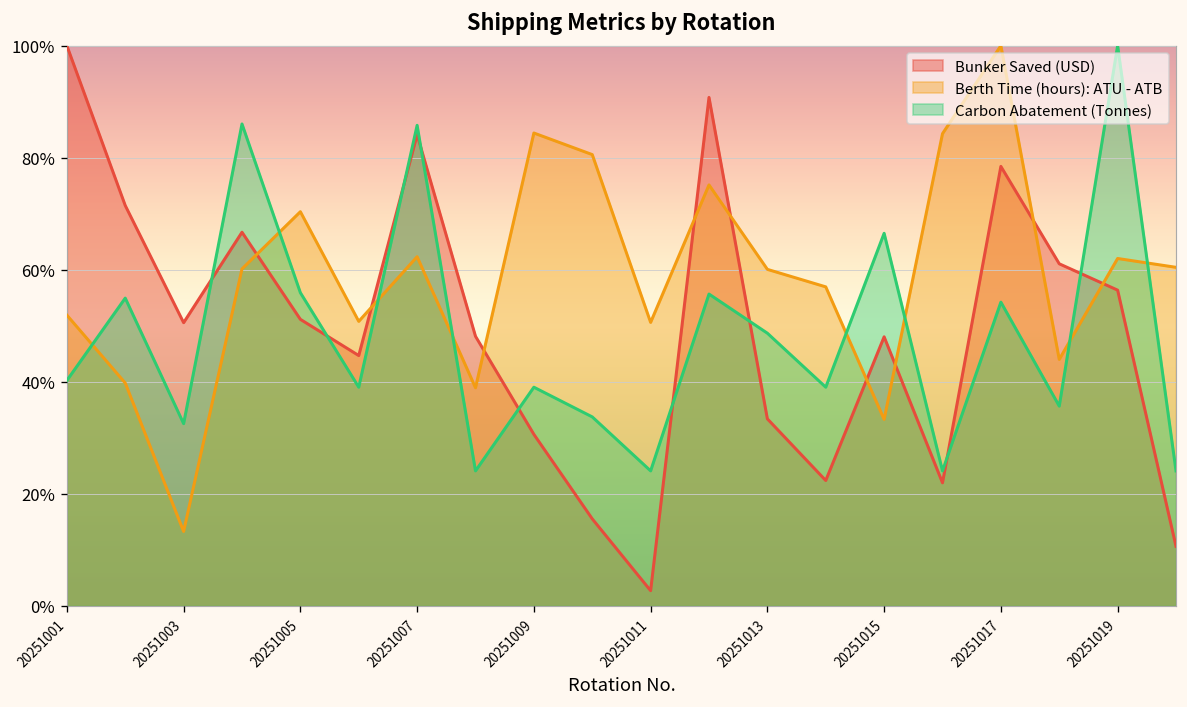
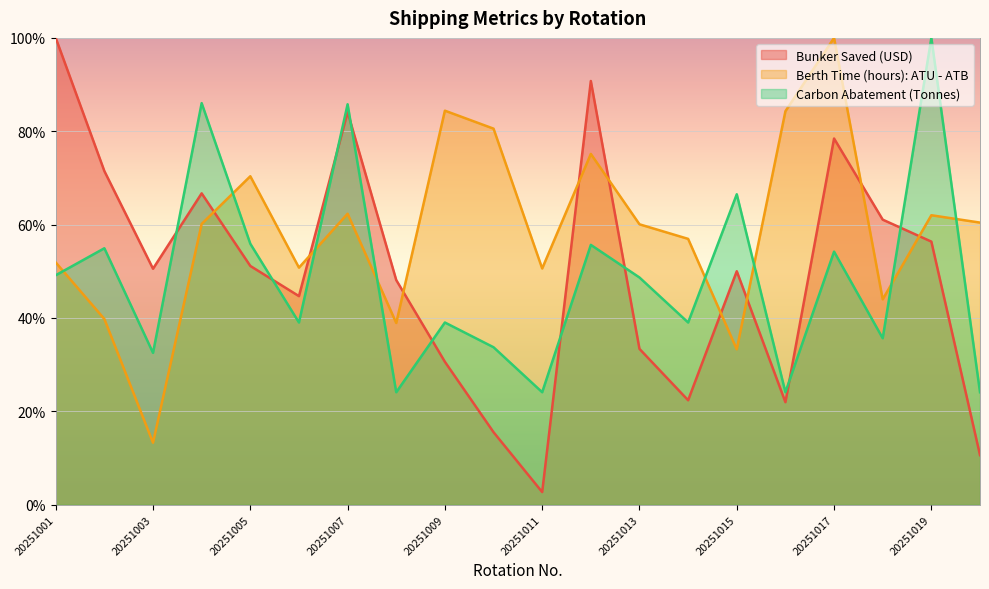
  {
    "Bunker Saved (USD)": {
      "20251001": "100%",
      "20251003": "51%",
      "20251005": "51%",
      "20251007": "84%",
      "20251009": "31%",
      "20251011": "3%",
      "20251013": "33%",
-     "20251015": "48%",
+     "20251015": "50%",
      "20251017": "78%",
      "20251019": "56%"
    },
    "Berth Time (hours): ATU - ATB": {
      "20251001": "52%",
      "20251003": "13%",
      "20251005": "70%",
      "20251007": "62%",
      "20251009": "84%",
      "20251011": "51%",
      "20251013": "60%",
      "20251015": "33%",
      "20251017": "100%",
      "20251019": "62%"
    },
    "Carbon Abatement (Tonnes)": {
-     "20251001": "40%",
+     "20251001": "49%",
      "20251003": "33%",
      "20251005": "56%",
      "20251007": "86%",
      "20251009": "39%",
      "20251011": "24%",
      "20251013": "49%",
      "20251015": "67%",
      "20251017": "54%",
      "20251019": "100%"
    }
  }
